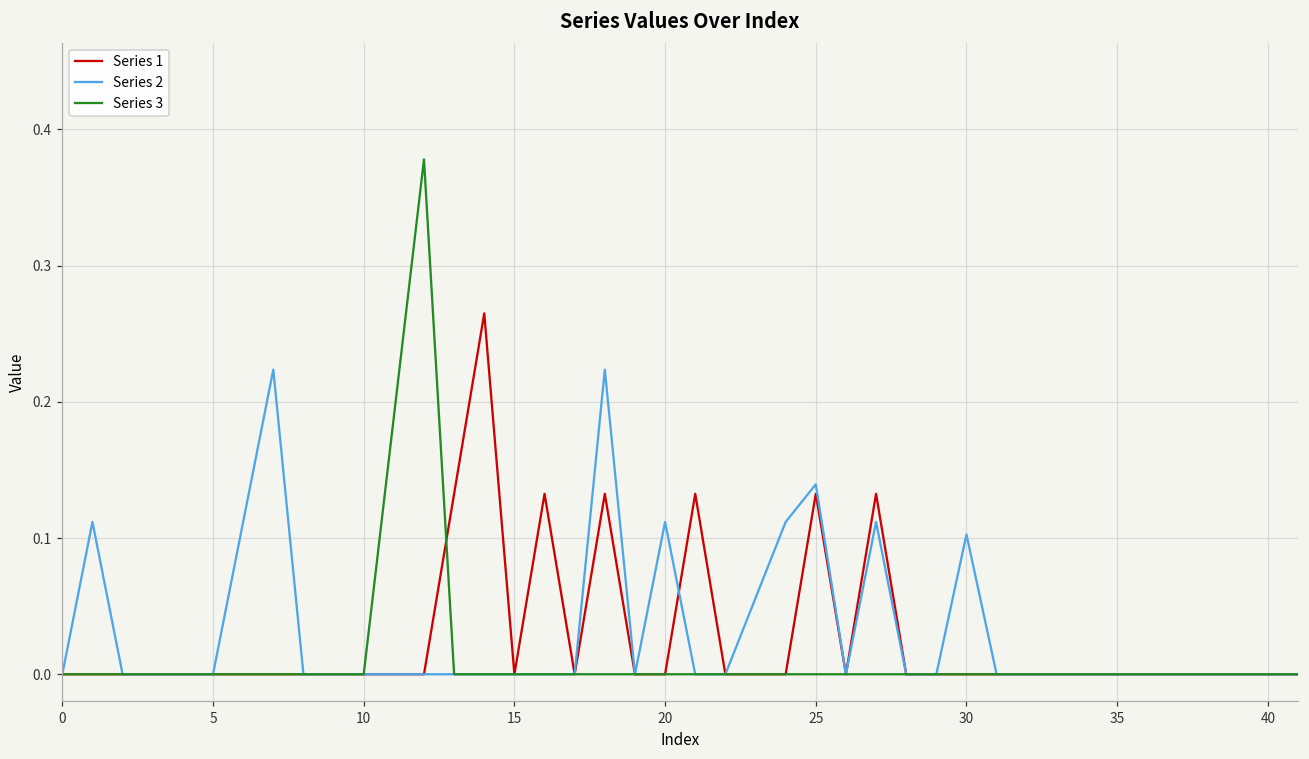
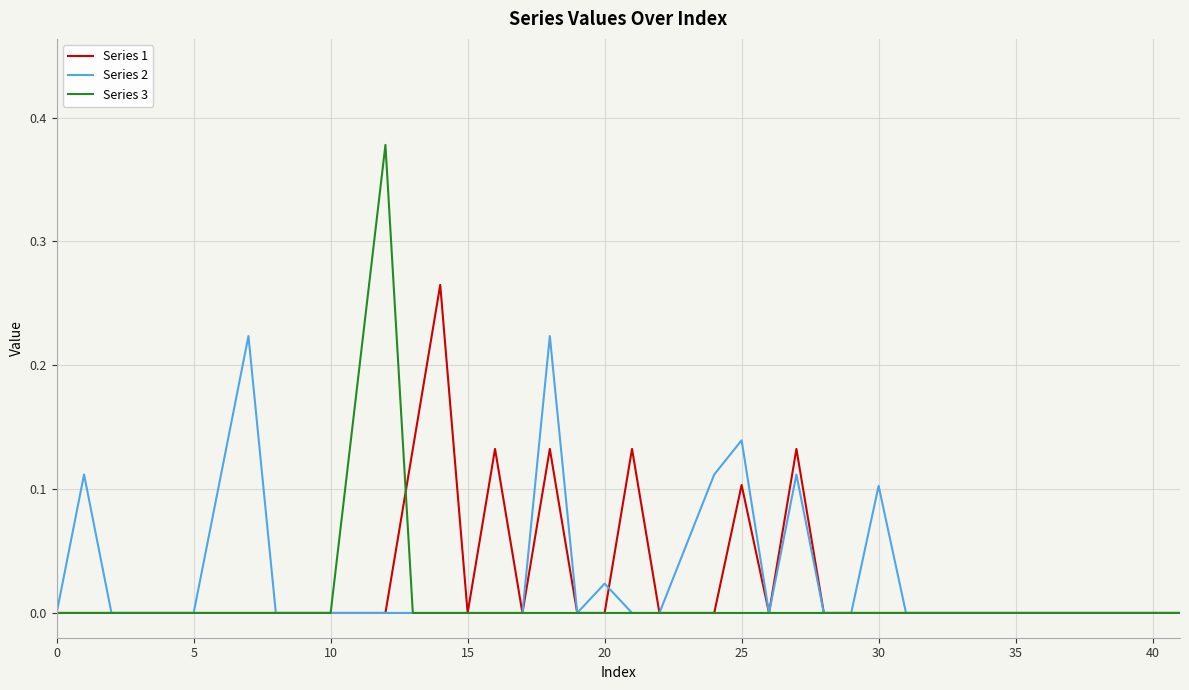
  {
    "Series 1": {
-     "25": 0.132
+     "25": 0.103
    },
    "Series 2": {
-     "20": 0.112,
+     "20": 0.024,
      "25": 0.139,
      "30": 0.103
    },
    "Series 3": {
      "25": 0.000
    }
  }
